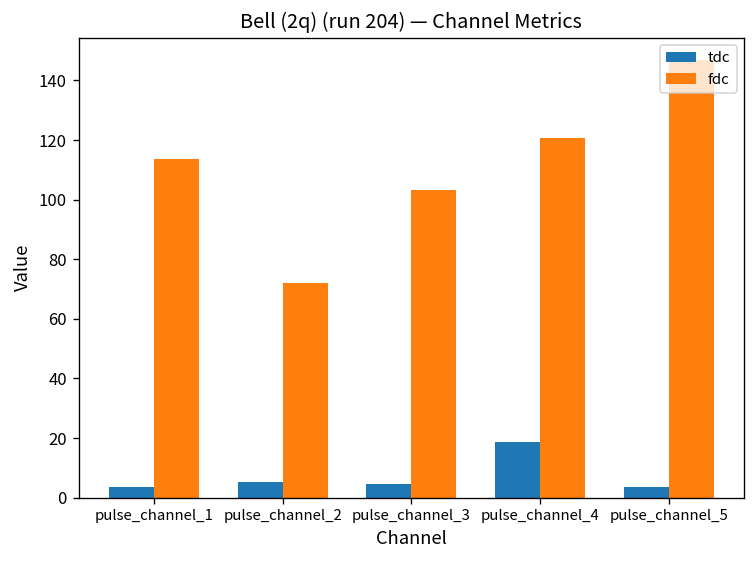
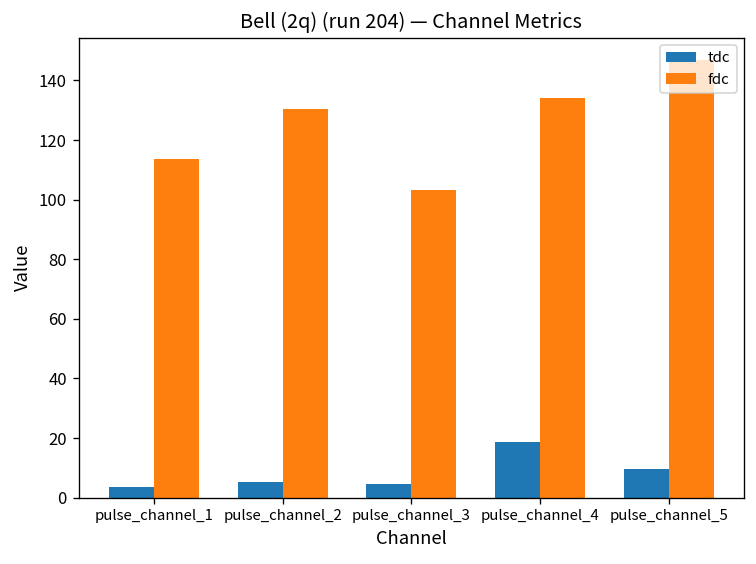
  {
    "tdc": {
      "pulse_channel_1": 4,
      "pulse_channel_2": 5,
      "pulse_channel_3": 5,
      "pulse_channel_4": 19,
-     "pulse_channel_5": 3
+     "pulse_channel_5": 9
    },
    "fdc": {
      "pulse_channel_1": 114,
-     "pulse_channel_2": 72,
+     "pulse_channel_2": 130,
      "pulse_channel_3": 103,
-     "pulse_channel_4": 121
+     "pulse_channel_4": 134
    }
  }
